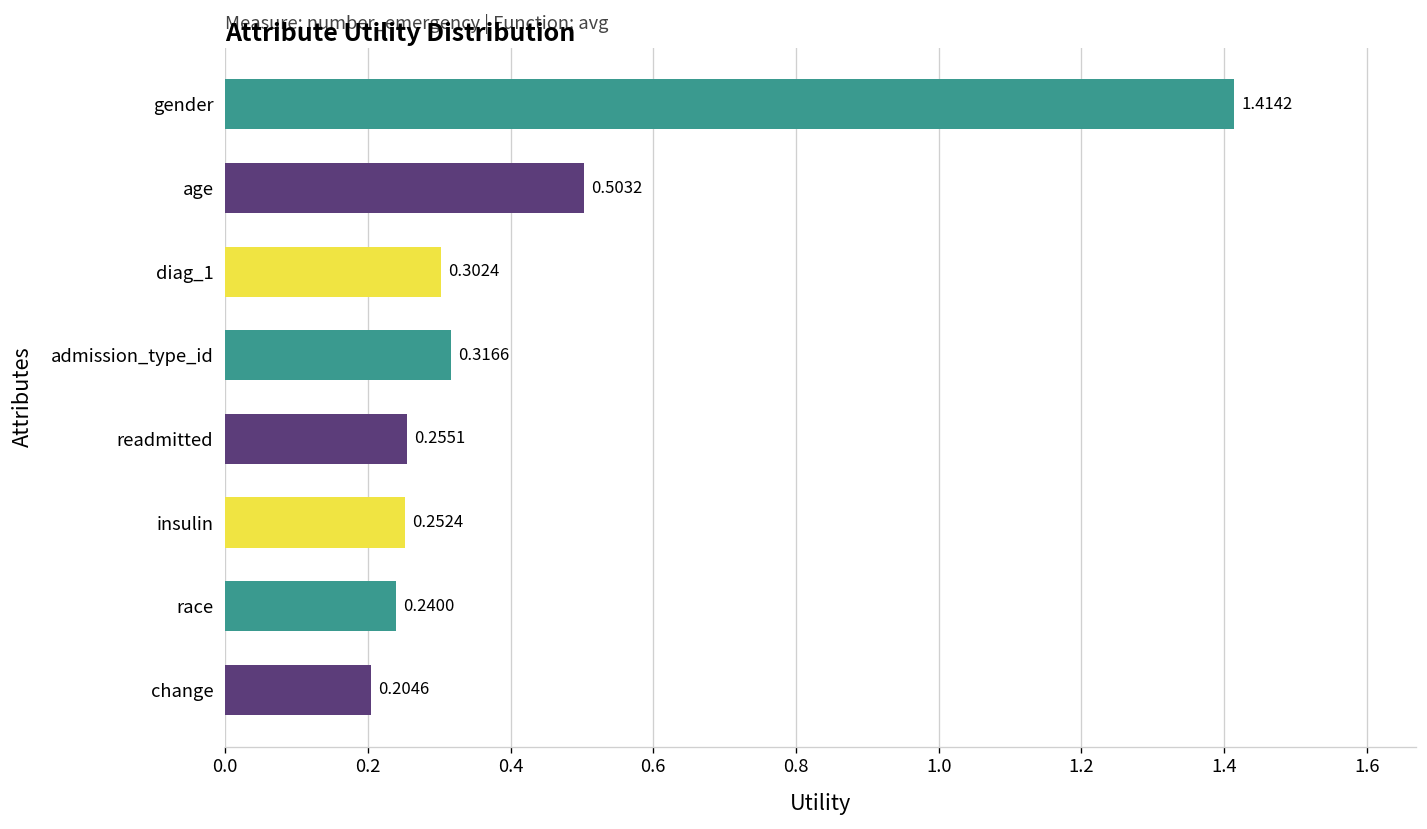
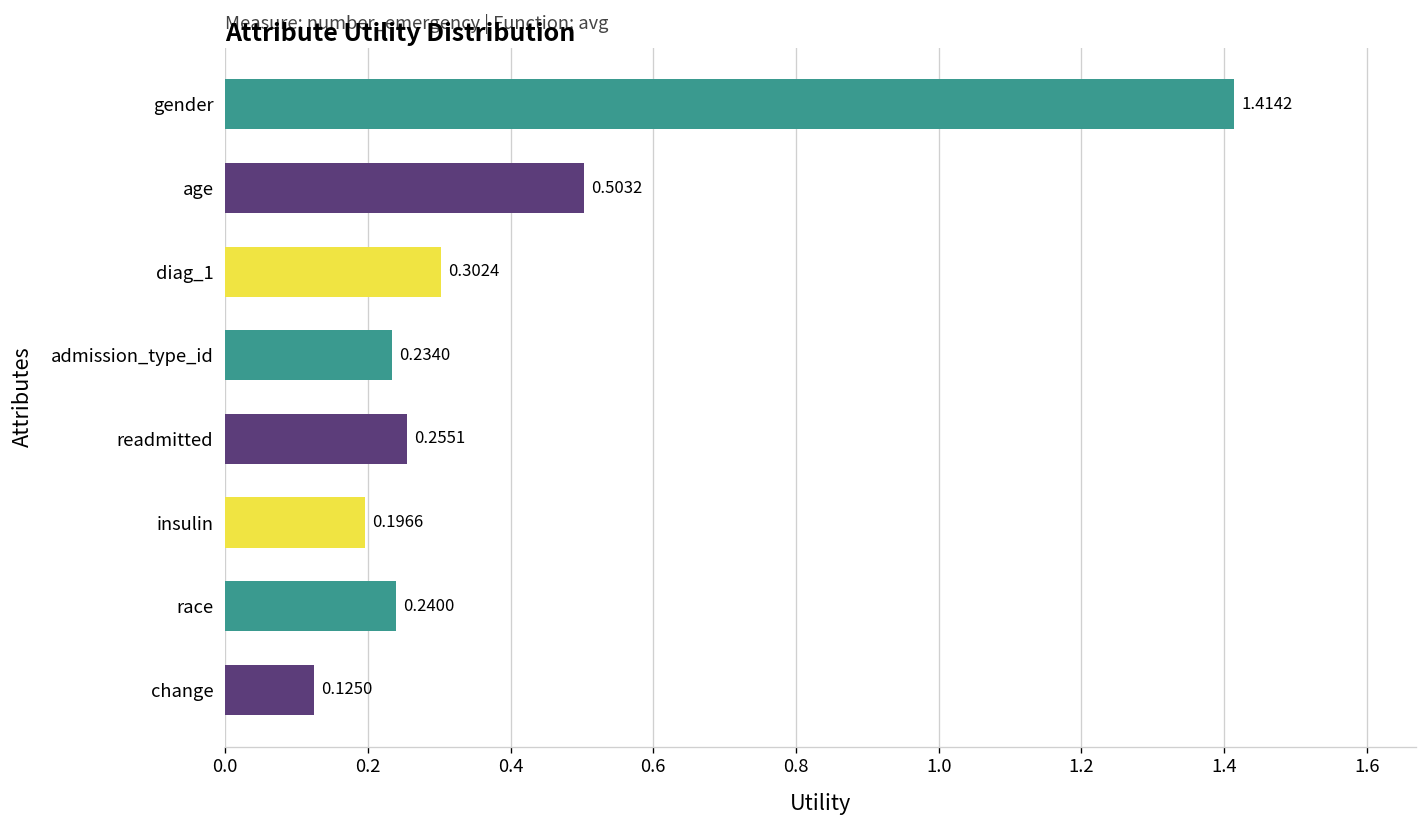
  {
    "gender": 1.4142,
    "age": 0.5032,
    "diag_1": 0.3024,
-   "admission_type_id": 0.3166,
+   "admission_type_id": 0.2340,
    "readmitted": 0.2551,
-   "insulin": 0.2524,
+   "insulin": 0.1966,
    "race": 0.2400,
-   "change": 0.2046
+   "change": 0.1250
  }
